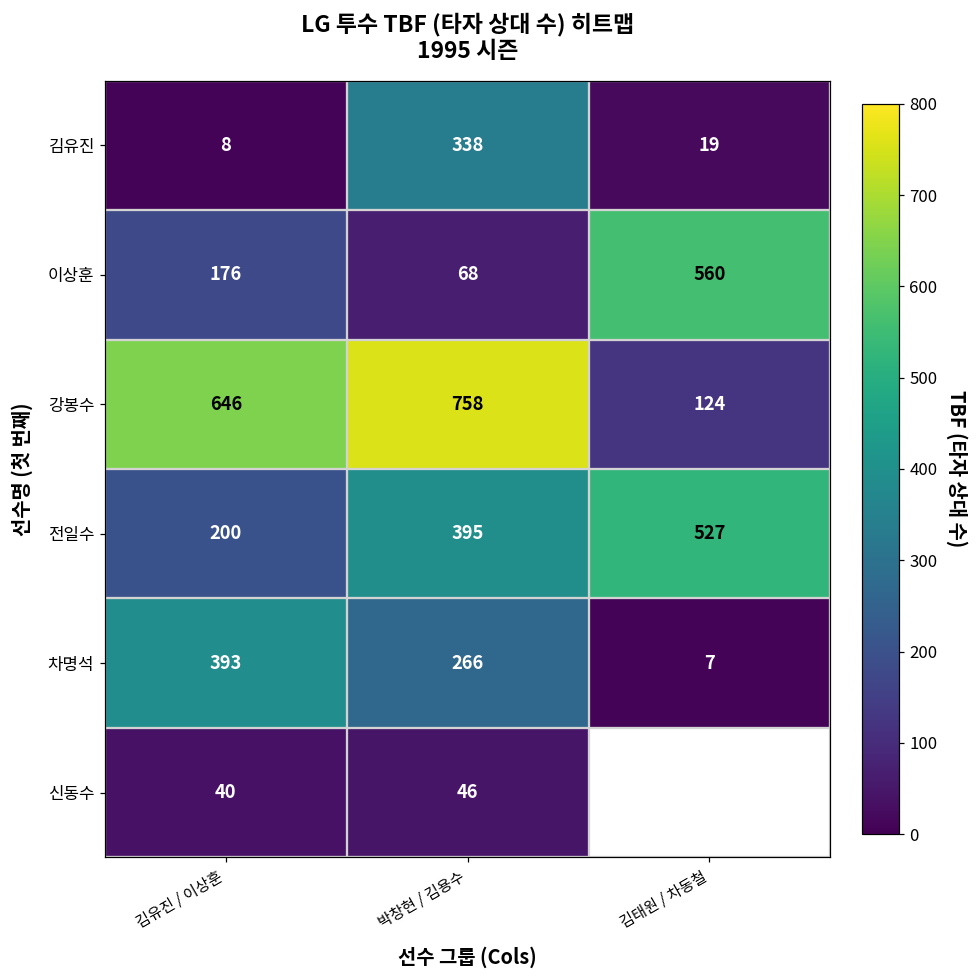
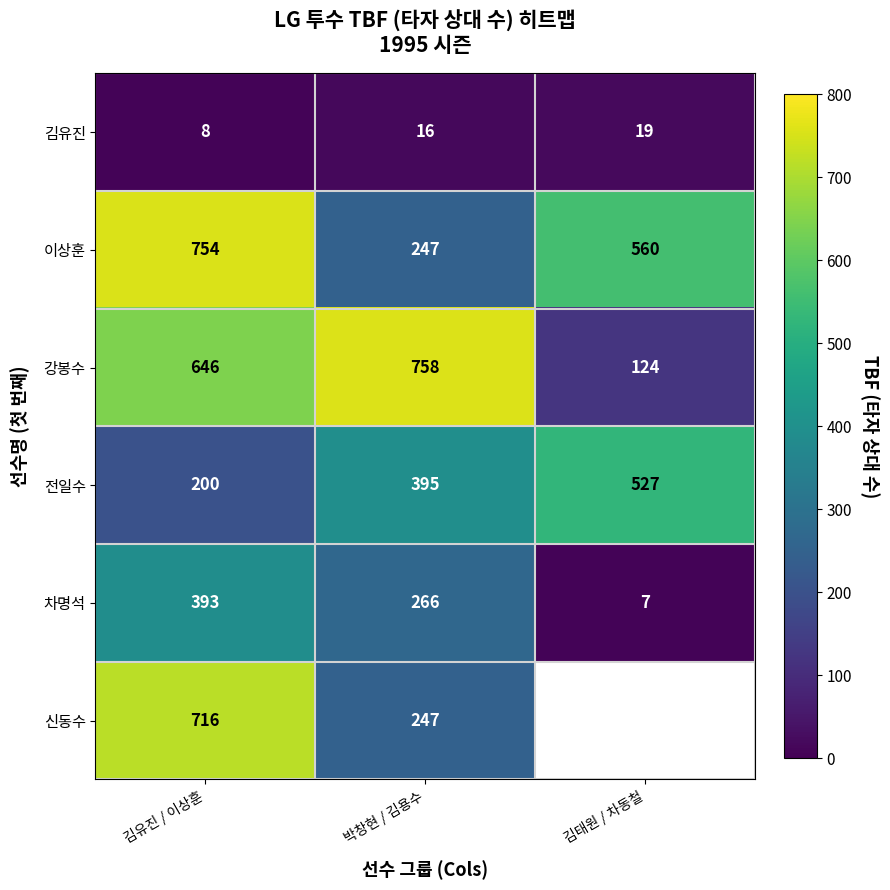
  {
    "김유진": {
      "김유진 / 이상훈": 8,
-     "박창현 / 김용수": 338,
+     "박창현 / 김용수": 16,
      "김태원 / 차동철": 19
    },
    "이상훈": {
-     "김유진 / 이상훈": 176,
-     "박창현 / 김용수": 68,
+     "김유진 / 이상훈": 754,
+     "박창현 / 김용수": 247,
      "김태원 / 차동철": 560
    },
    "강봉수": {
      "김유진 / 이상훈": 646,
      "박창현 / 김용수": 758,
      "김태원 / 차동철": 124
    },
    "전일수": {
      "김유진 / 이상훈": 200,
      "박창현 / 김용수": 395,
      "김태원 / 차동철": 527
    },
    "차명석": {
      "김유진 / 이상훈": 393,
      "박창현 / 김용수": 266,
      "김태원 / 차동철": 7
    },
    "신동수": {
-     "김유진 / 이상훈": 40,
-     "박창현 / 김용수": 46
+     "김유진 / 이상훈": 716,
+     "박창현 / 김용수": 247
    }
  }
